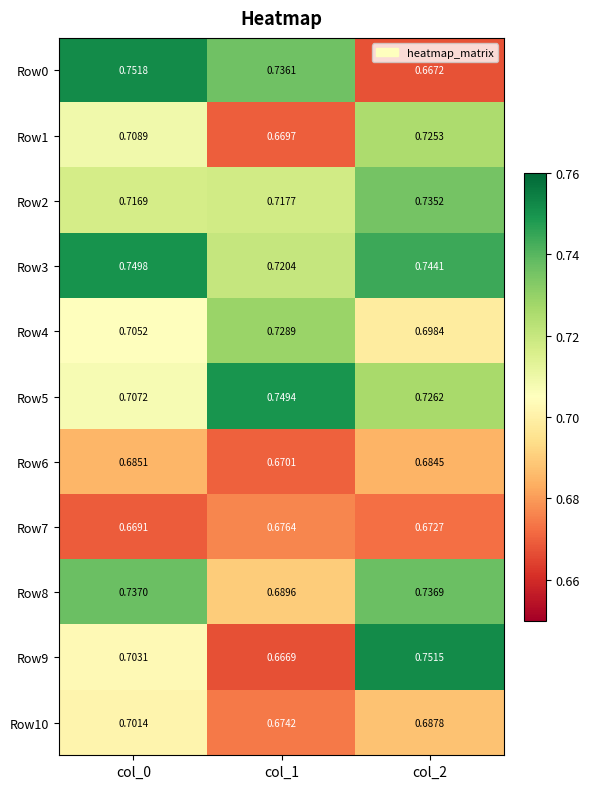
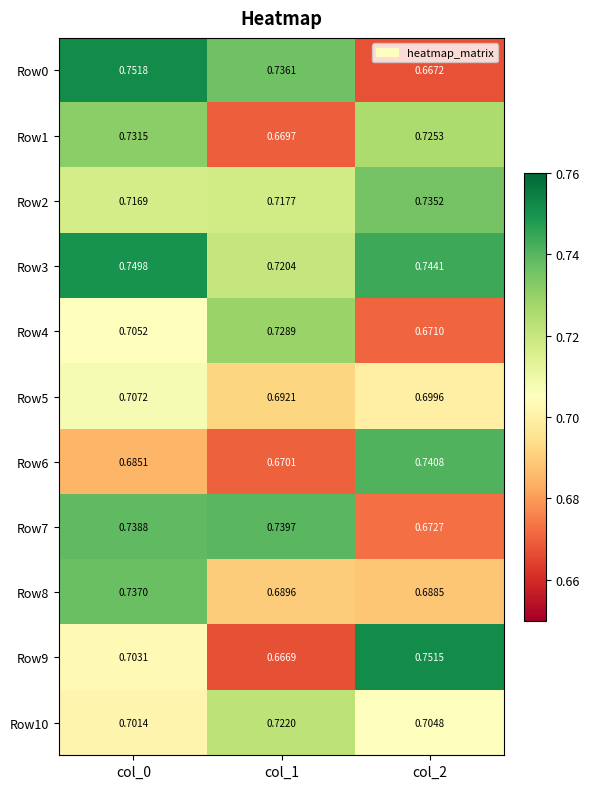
  {
    "Row0": {
      "col_0": 0.7518,
      "col_1": 0.7361,
      "col_2": 0.6672
    },
    "Row1": {
-     "col_0": 0.7089,
+     "col_0": 0.7315,
      "col_1": 0.6697,
      "col_2": 0.7253
    },
    "Row2": {
      "col_0": 0.7169,
      "col_1": 0.7177,
      "col_2": 0.7352
    },
    "Row3": {
      "col_0": 0.7498,
      "col_1": 0.7204,
      "col_2": 0.7441
    },
    "Row4": {
      "col_0": 0.7052,
      "col_1": 0.7289,
-     "col_2": 0.6984
+     "col_2": 0.6710
    },
    "Row5": {
      "col_0": 0.7072,
-     "col_1": 0.7494,
-     "col_2": 0.7262
+     "col_1": 0.6921,
+     "col_2": 0.6996
    },
    "Row6": {
      "col_0": 0.6851,
      "col_1": 0.6701,
-     "col_2": 0.6845
+     "col_2": 0.7408
    },
    "Row7": {
-     "col_0": 0.6691,
-     "col_1": 0.6764,
+     "col_0": 0.7388,
+     "col_1": 0.7397,
      "col_2": 0.6727
    },
    "Row8": {
      "col_0": 0.7370,
      "col_1": 0.6896,
-     "col_2": 0.7369
+     "col_2": 0.6885
    },
    "Row9": {
      "col_0": 0.7031,
      "col_1": 0.6669,
      "col_2": 0.7515
    },
    "Row10": {
      "col_0": 0.7014,
-     "col_1": 0.6742,
-     "col_2": 0.6878
+     "col_1": 0.7220,
+     "col_2": 0.7048
    }
  }
